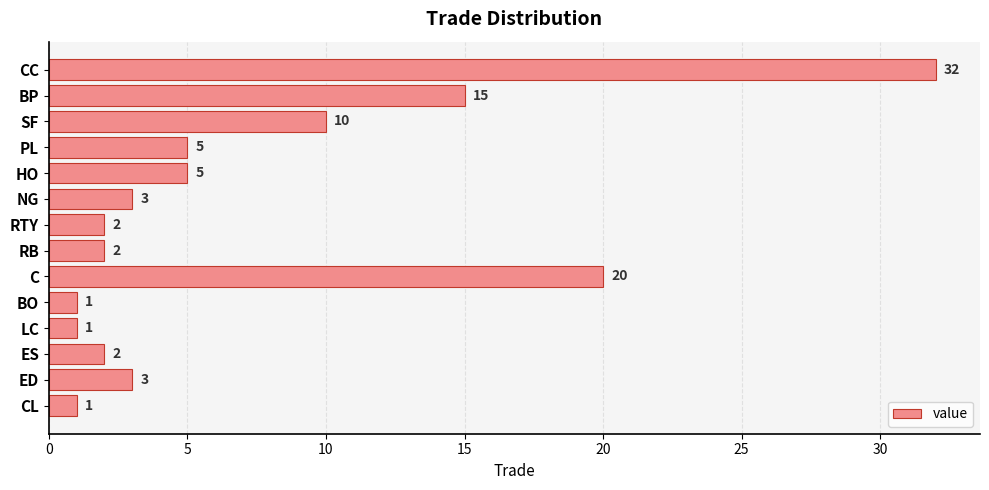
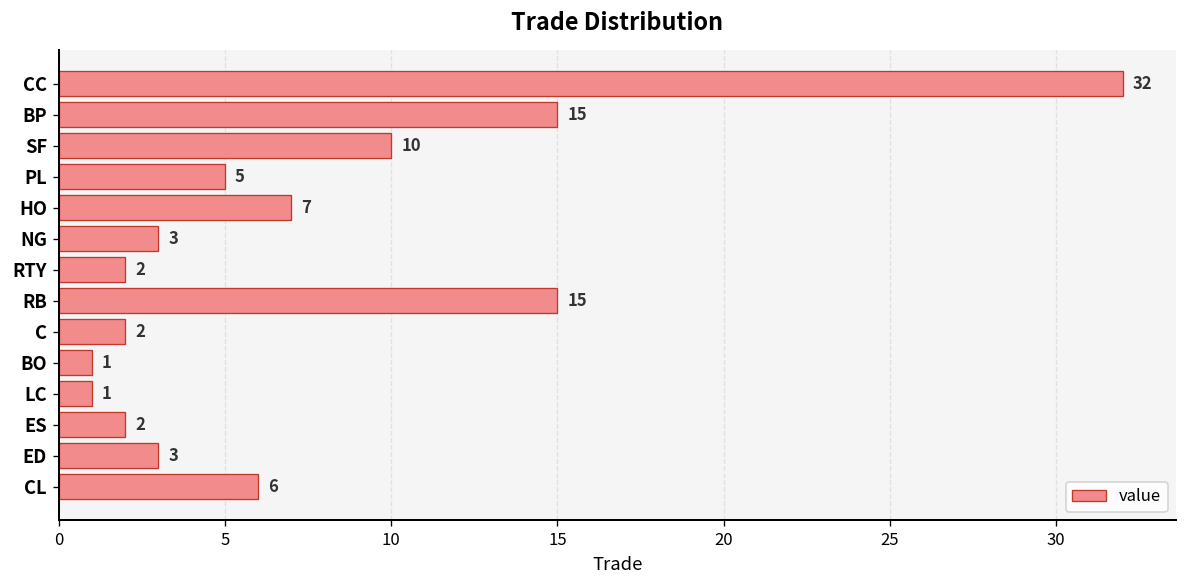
  {
    "CC": 32,
    "BP": 15,
    "SF": 10,
    "PL": 5,
-   "HO": 5,
+   "HO": 7,
    "NG": 3,
    "RTY": 2,
-   "RB": 2,
-   "C": 20,
+   "RB": 15,
+   "C": 2,
    "BO": 1,
    "LC": 1,
    "ES": 2,
    "ED": 3,
-   "CL": 1
+   "CL": 6
  }
